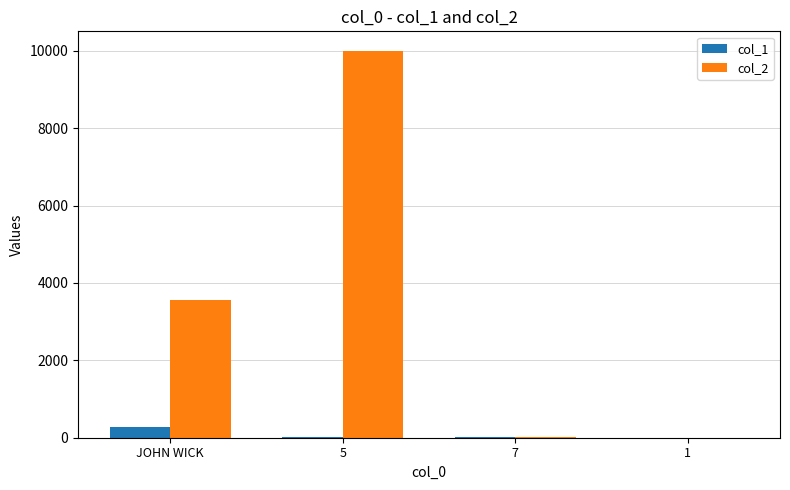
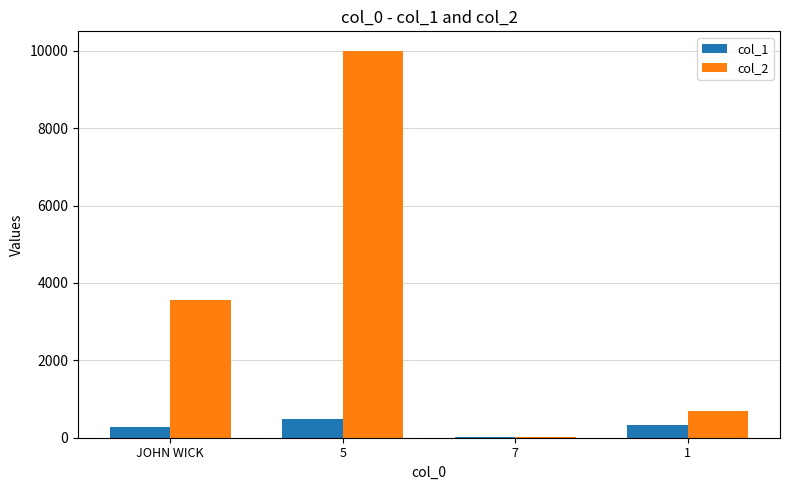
  {
    "col_1": {
      "JOHN WICK": 300,
-     "5": 0,
-     "1": 0
+     "5": 500,
+     "1": 300
    },
    "col_2": {
      "JOHN WICK": 3500,
      "5": 10000,
-     "1": 0
+     "1": 700
    }
  }
